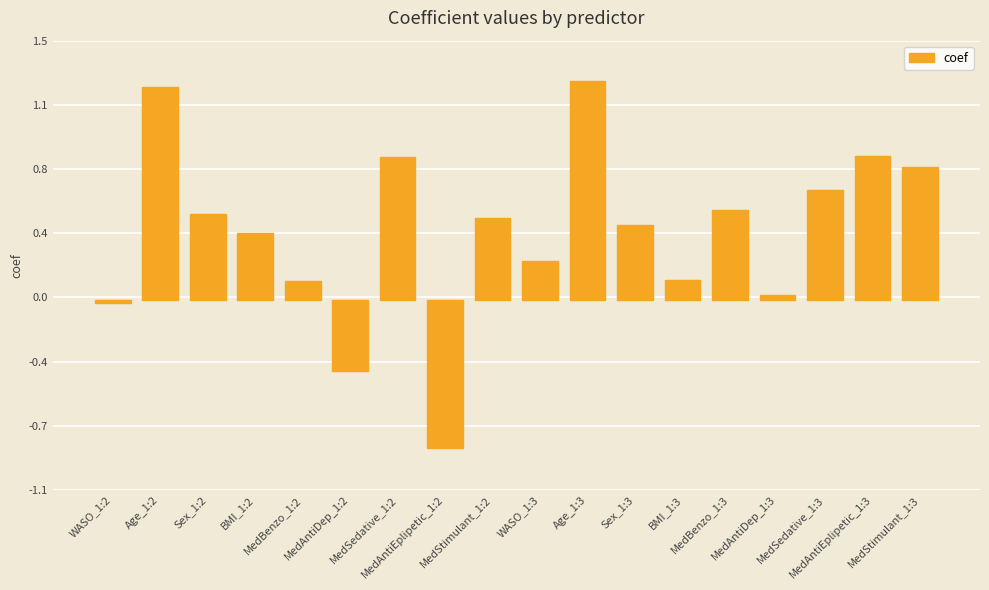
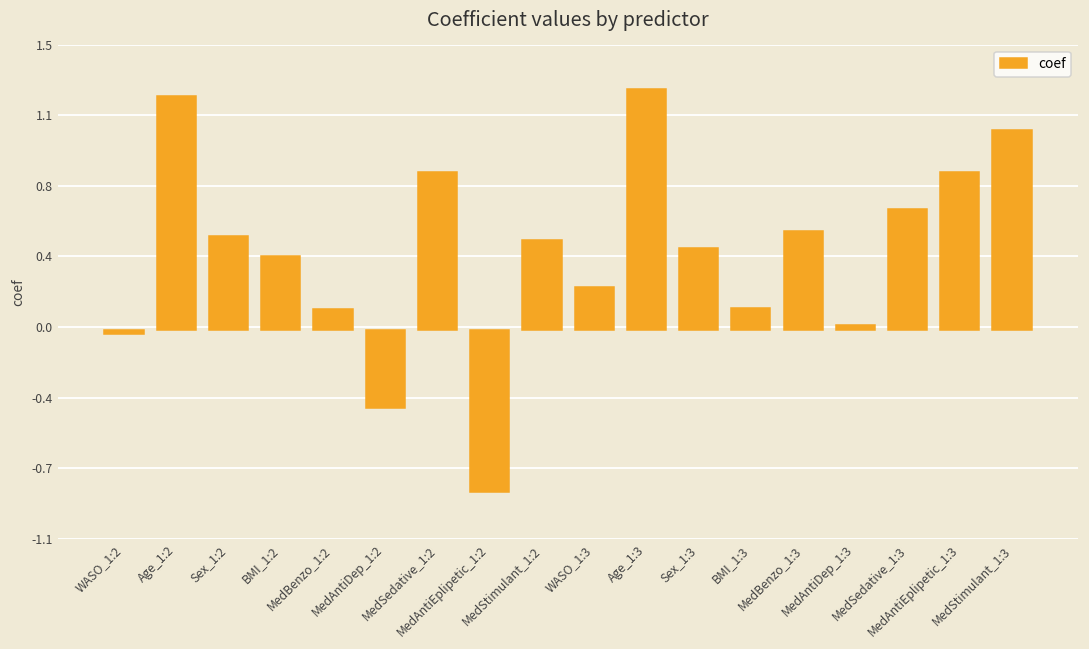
  {
    "WASO_1:2": -0.02,
    "Age_1:2": 1.23,
    "Sex_1:2": 0.49,
    "BMI_1:2": 0.39,
    "MedBenzo_1:2": 0.11,
    "MedAntiDep_1:2": -0.41,
    "MedSedative_1:2": 0.83,
    "MedAntiEplipetic_1:2": -0.86,
    "MedStimulant_1:2": 0.47,
    "WASO_1:3": 0.22,
    "Age_1:3": 1.27,
    "Sex_1:3": 0.43,
    "BMI_1:3": 0.11,
    "MedBenzo_1:3": 0.52,
    "MedAntiDep_1:3": 0.03,
    "MedSedative_1:3": 0.63,
    "MedAntiEplipetic_1:3": 0.83,
-   "MedStimulant_1:3": 0.77
+   "MedStimulant_1:3": 1.05
  }
